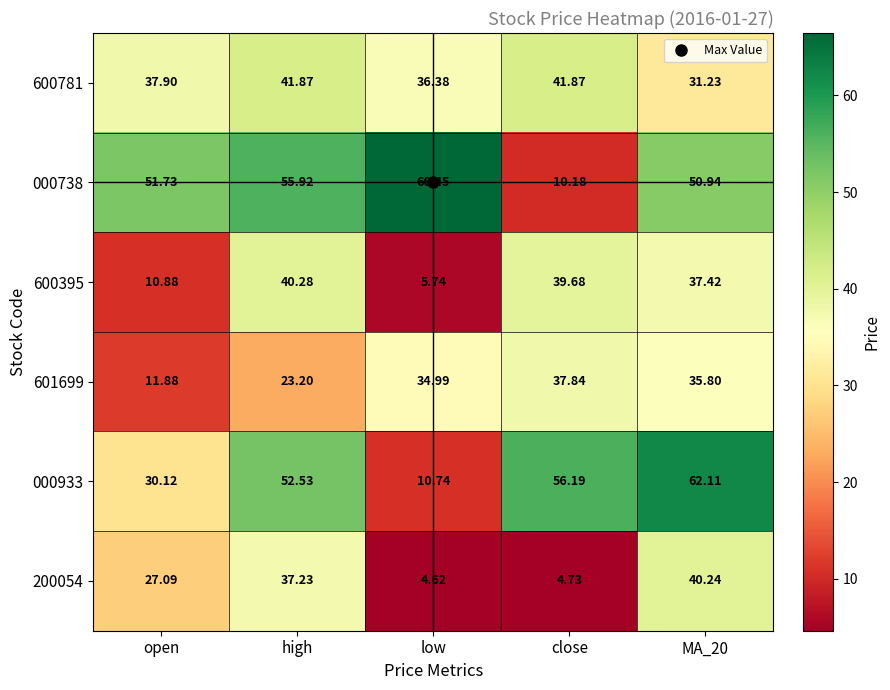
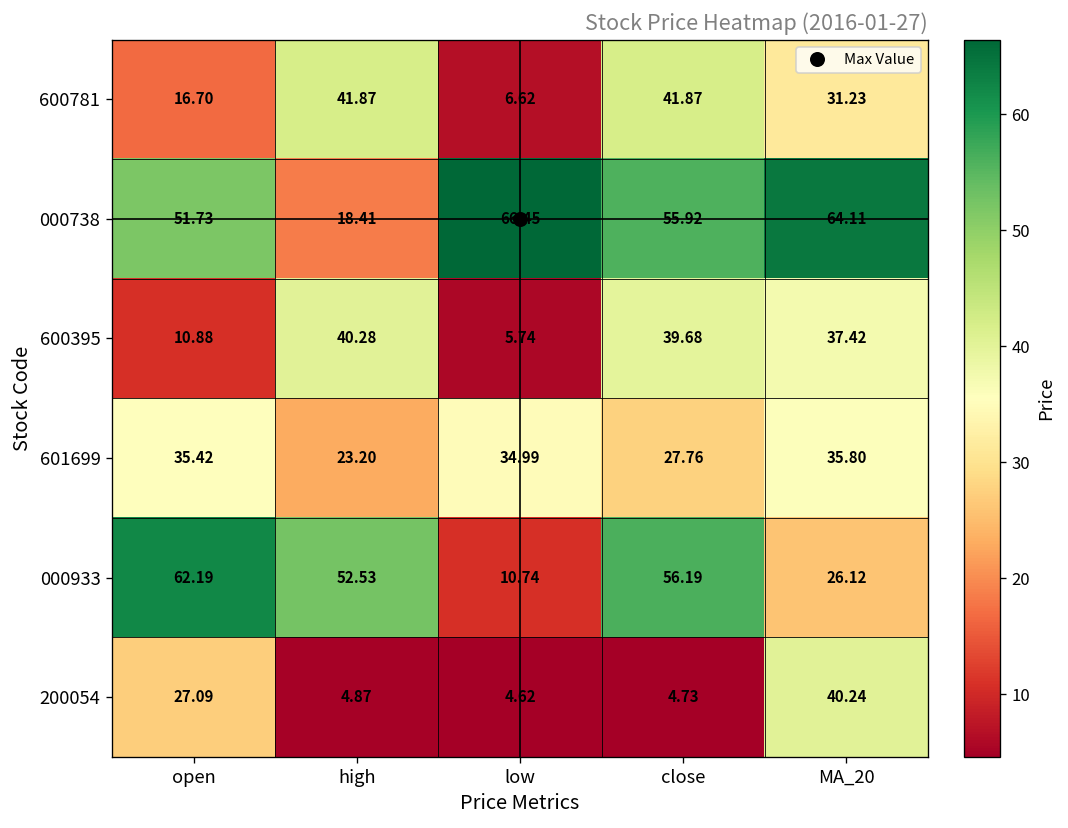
  {
    "600781": {
-     "open": 37.90,
+     "open": 16.70,
      "high": 41.87,
-     "low": 36.38,
+     "low": 6.62,
      "close": 41.87,
      "MA_20": 31.23
    },
    "000738": {
      "open": 51.73,
-     "high": 55.92,
-     "close": 10.18,
-     "MA_20": 50.94
+     "high": 18.41,
+     "close": 55.92,
+     "MA_20": 64.11
    },
    "600395": {
      "open": 10.88,
      "high": 40.28,
      "low": 5.74,
      "close": 39.68,
      "MA_20": 37.42
    },
    "601699": {
-     "open": 11.88,
+     "open": 35.42,
      "high": 23.20,
      "low": 34.99,
-     "close": 37.84,
+     "close": 27.76,
      "MA_20": 35.80
    },
    "000933": {
-     "open": 30.12,
+     "open": 62.19,
      "high": 52.53,
      "low": 10.74,
      "close": 56.19,
-     "MA_20": 62.11
+     "MA_20": 26.12
    },
    "200054": {
      "open": 27.09,
-     "high": 37.23,
+     "high": 4.87,
      "low": 4.62,
      "close": 4.73,
      "MA_20": 40.24
    }
  }
